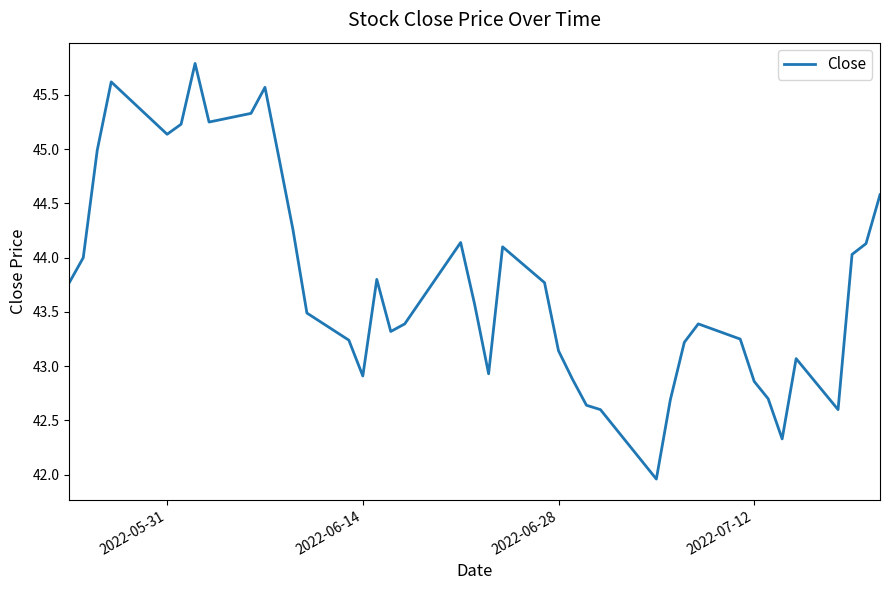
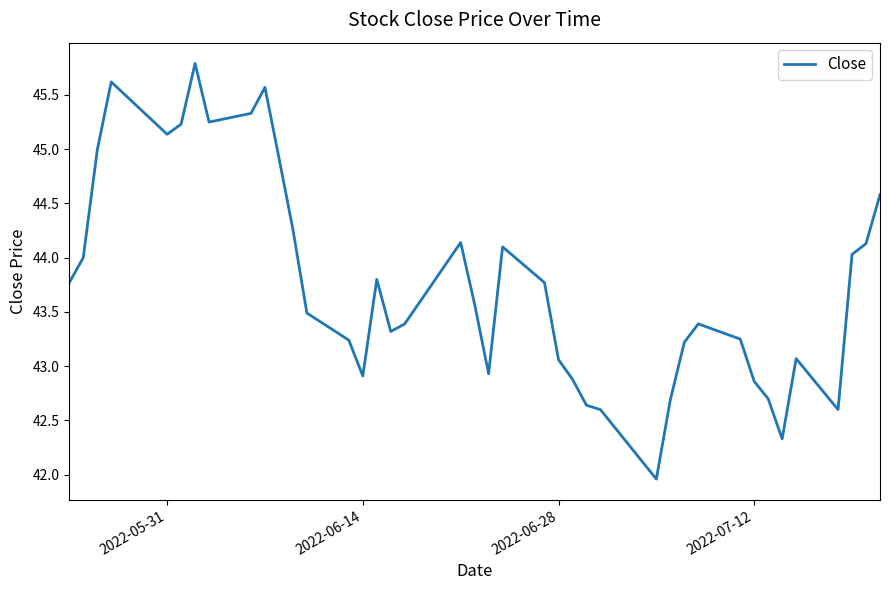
  {
    "2022-05-31": 45.14,
    "2022-06-14": 42.91,
-   "2022-06-28": 43.14,
+   "2022-06-28": 43.06,
    "2022-07-12": 42.86
  }
